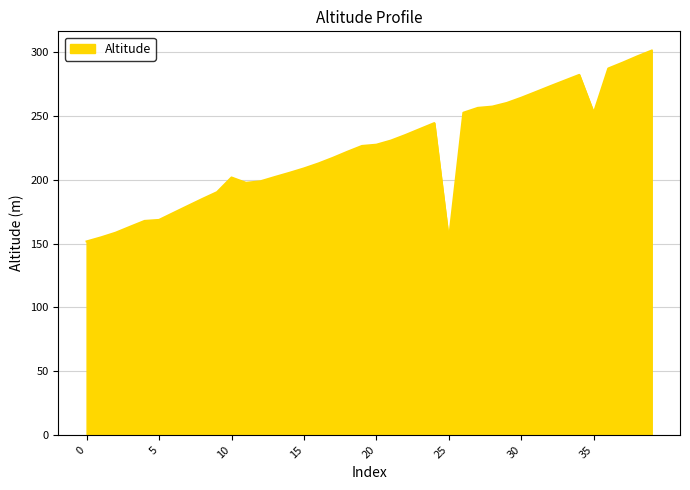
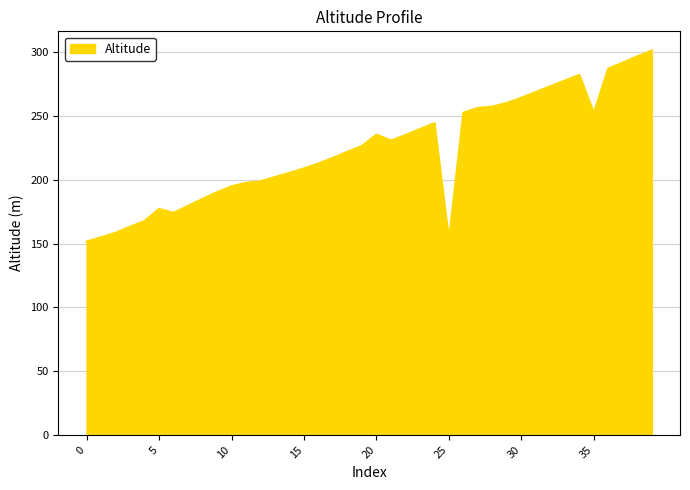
  {
    "0": 152,
-   "5": 169,
-   "10": 202,
+   "5": 177,
+   "10": 195,
    "15": 209,
-   "20": 228,
+   "20": 236,
    "25": 153,
    "30": 264,
    "35": 253
  }
